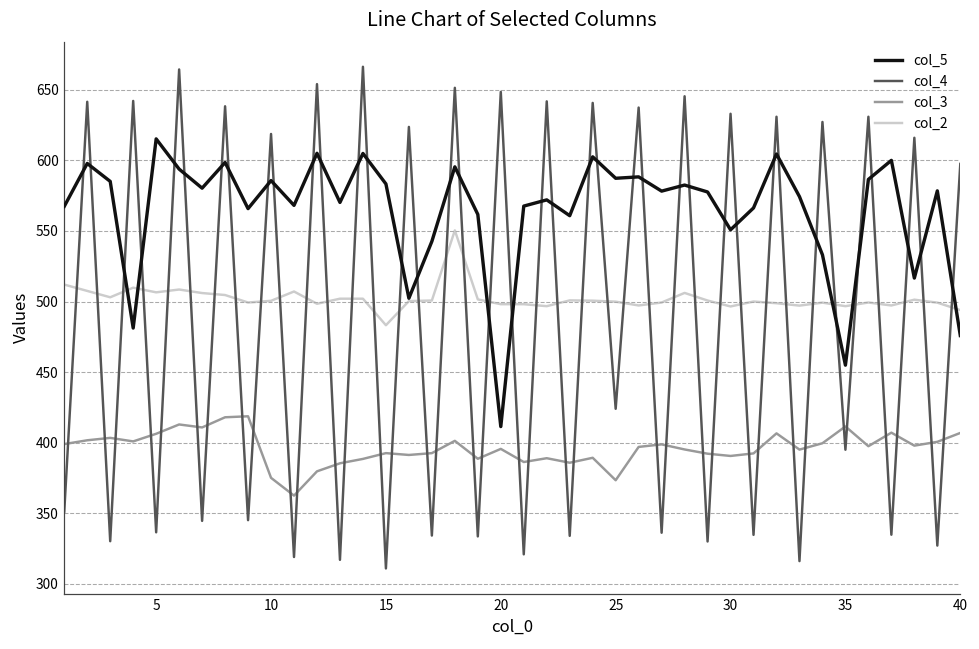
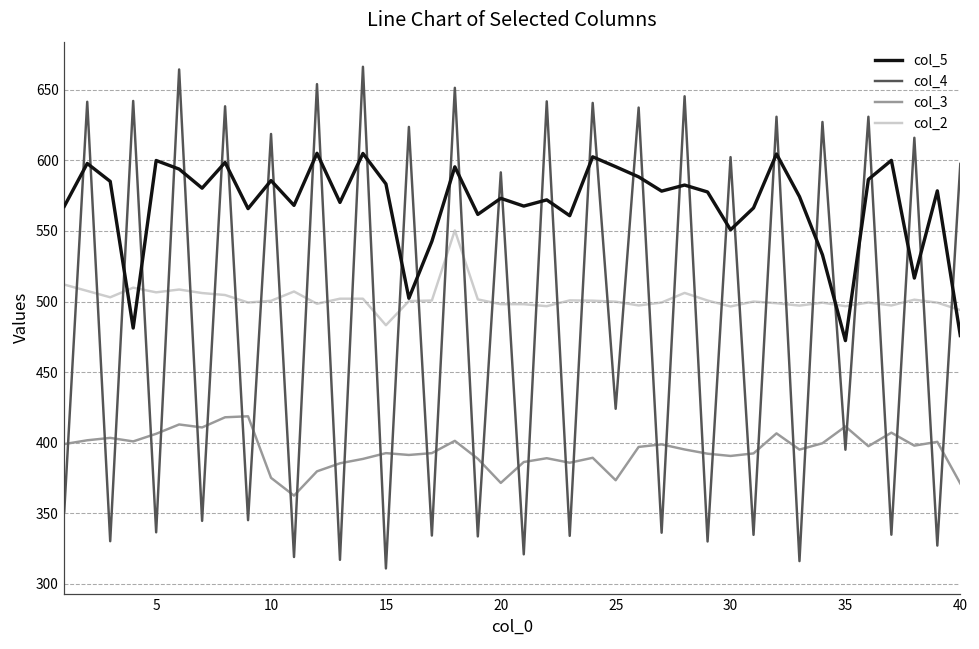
  {
    "col_5": {
-     "5": 615,
+     "5": 600,
      "10": 586,
      "15": 583,
-     "20": 411,
-     "25": 587,
+     "20": 573,
+     "25": 596,
      "30": 551,
-     "35": 455,
+     "35": 472,
      "40": 476
    },
    "col_4": {
      "5": 337,
      "10": 619,
      "15": 311,
-     "20": 649,
+     "20": 592,
      "25": 424,
-     "30": 633,
+     "30": 602,
      "35": 395,
      "40": 598
    },
    "col_3": {
      "5": 406,
      "10": 375,
      "15": 393,
-     "20": 396,
+     "20": 372,
      "25": 373,
      "30": 391,
      "35": 412,
-     "40": 407
+     "40": 371
    },
    "col_2": {
      "5": 507,
      "10": 501,
      "15": 483,
      "20": 498,
      "25": 500,
      "30": 497,
      "35": 497,
      "40": 494
    }
  }
